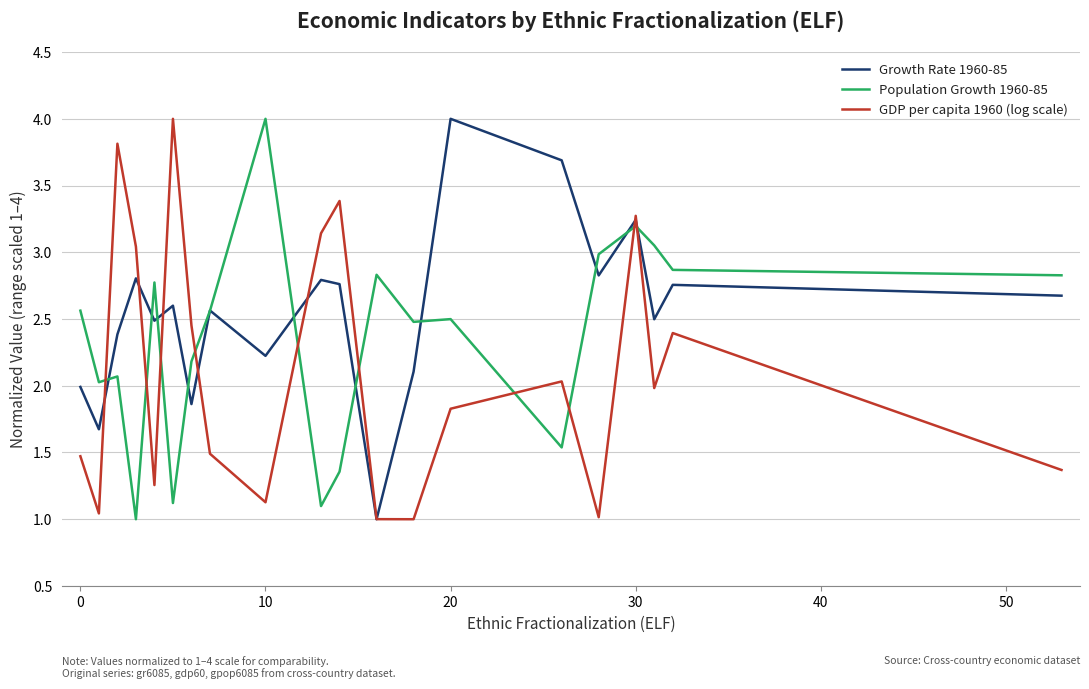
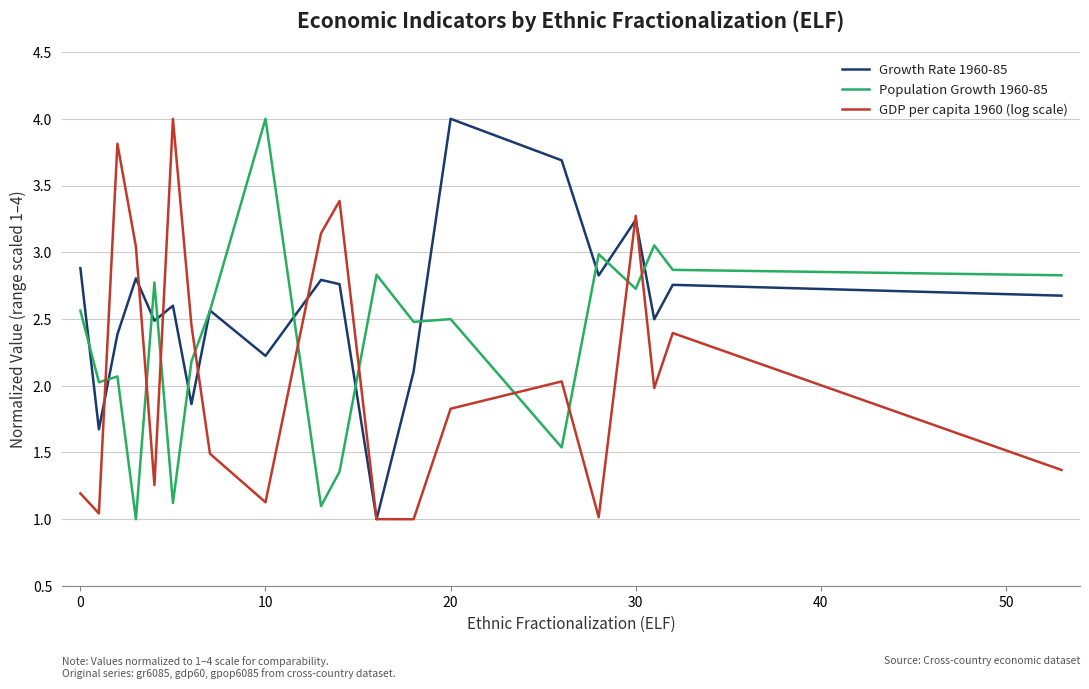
  {
    "Growth Rate 1960-85": {
-     "0": 1.99,
+     "0": 2.88,
      "10": 2.22,
      "20": 4.00,
      "30": 3.24
    },
    "Population Growth 1960-85": {
      "0": 2.56,
      "10": 4.00,
      "20": 2.50,
-     "30": 3.20
+     "30": 2.73
    },
    "GDP per capita 1960 (log scale)": {
-     "0": 1.47,
+     "0": 1.19,
      "10": 1.13,
      "20": 1.83,
      "30": 3.27
    }
  }
